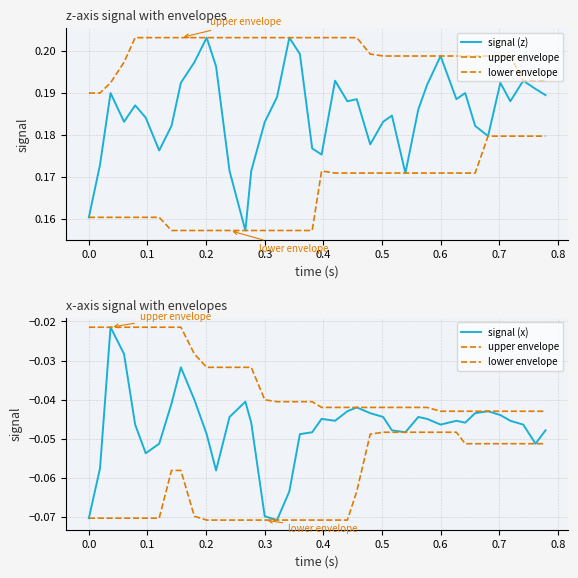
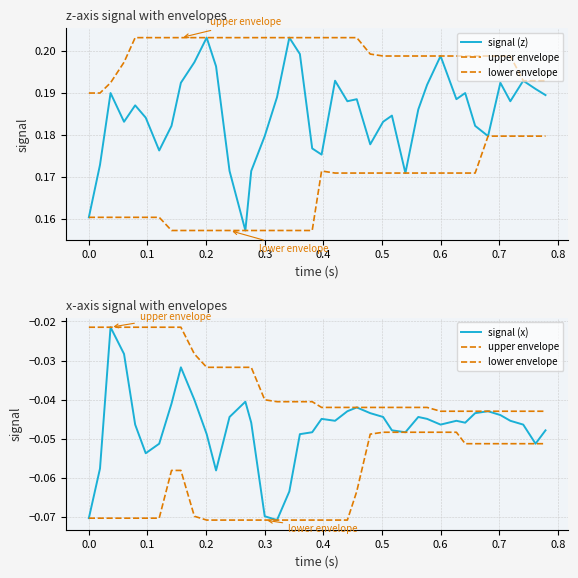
  {
    "z-axis signal with envelopes": {
      "signal (z)": {
-       "0.3": 0.183
+       "0.3": 0.180
      }
    },
    "x-axis signal with envelopes": {
      "signal (x)": {
        "0.3": -0.070,
        "0.6": -0.046
      }
    }
  }
